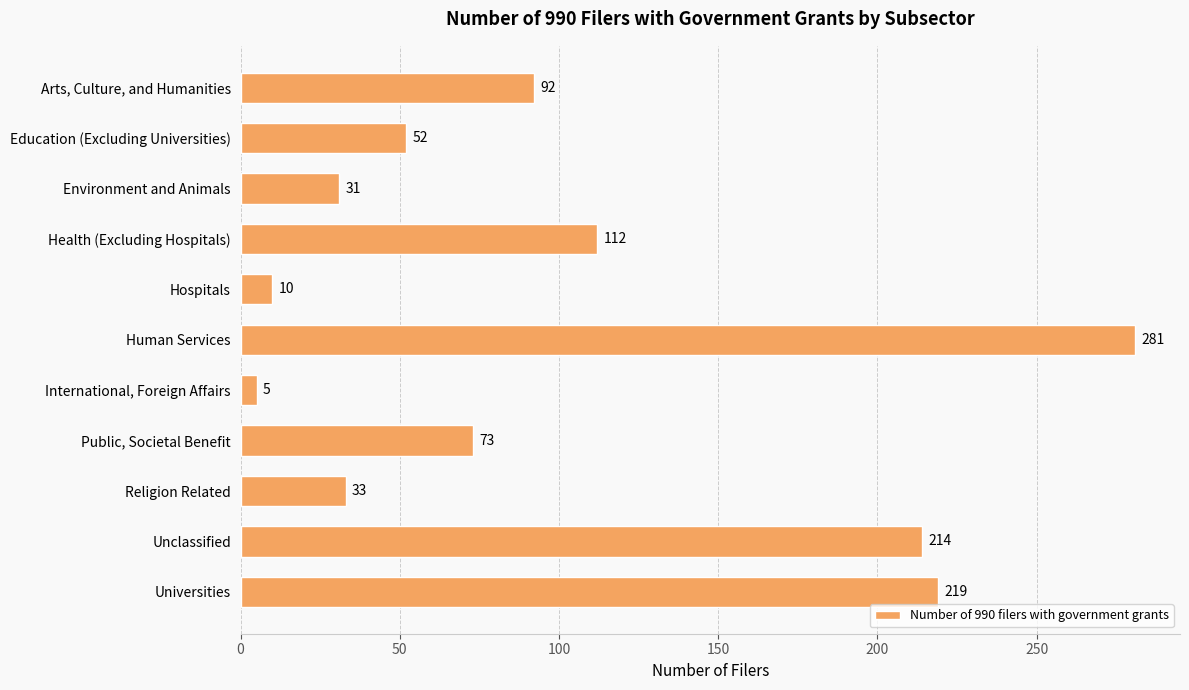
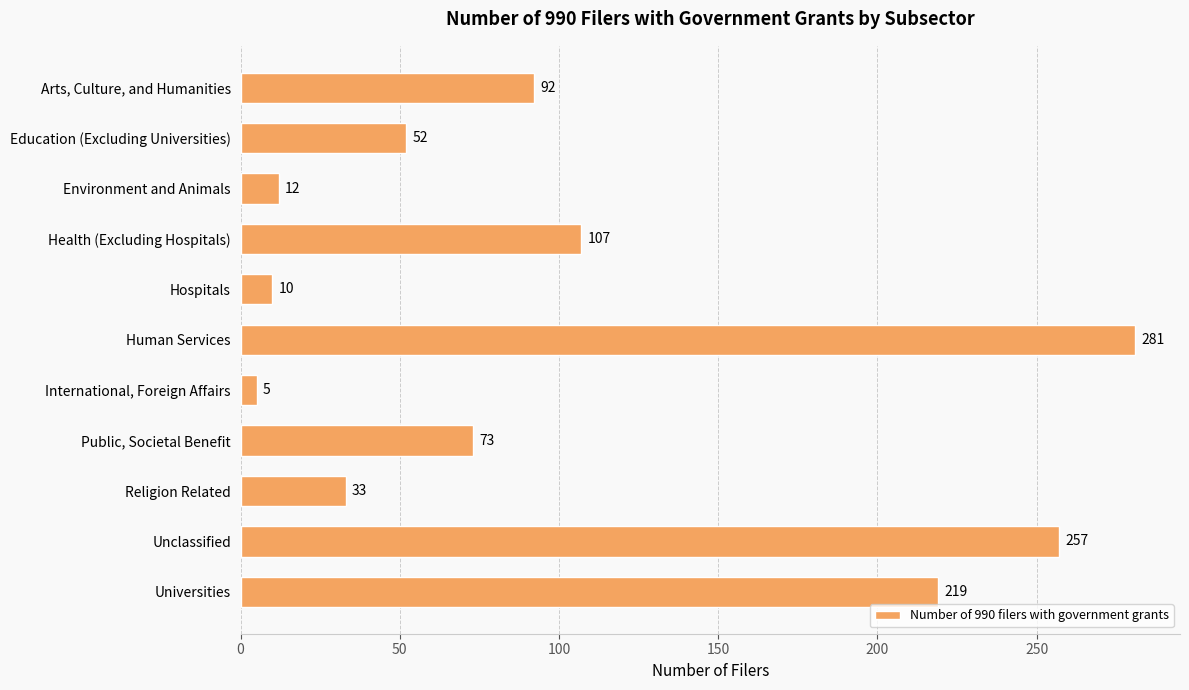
  {
    "Arts, Culture, and Humanities": 92,
    "Education (Excluding Universities)": 52,
-   "Environment and Animals": 31,
-   "Health (Excluding Hospitals)": 112,
+   "Environment and Animals": 12,
+   "Health (Excluding Hospitals)": 107,
    "Hospitals": 10,
    "Human Services": 281,
    "International, Foreign Affairs": 5,
    "Public, Societal Benefit": 73,
    "Religion Related": 33,
-   "Unclassified": 214,
+   "Unclassified": 257,
    "Universities": 219
  }
